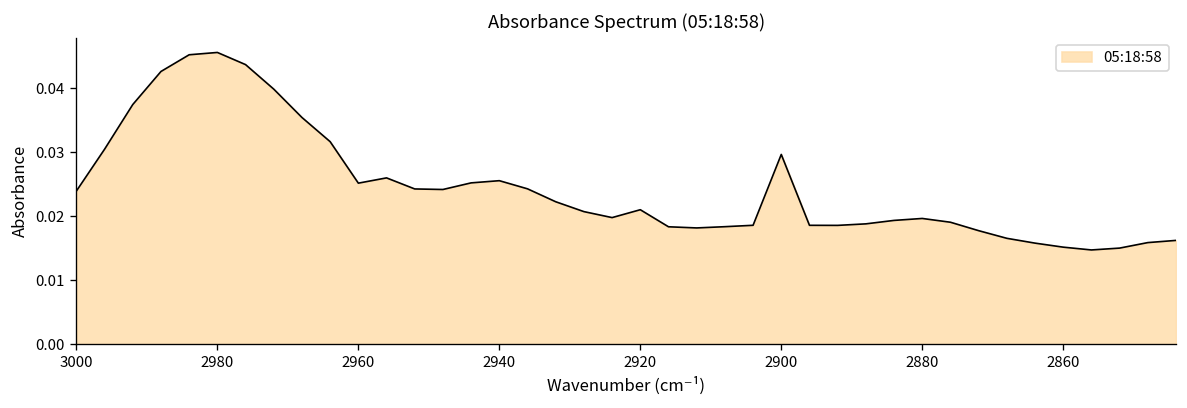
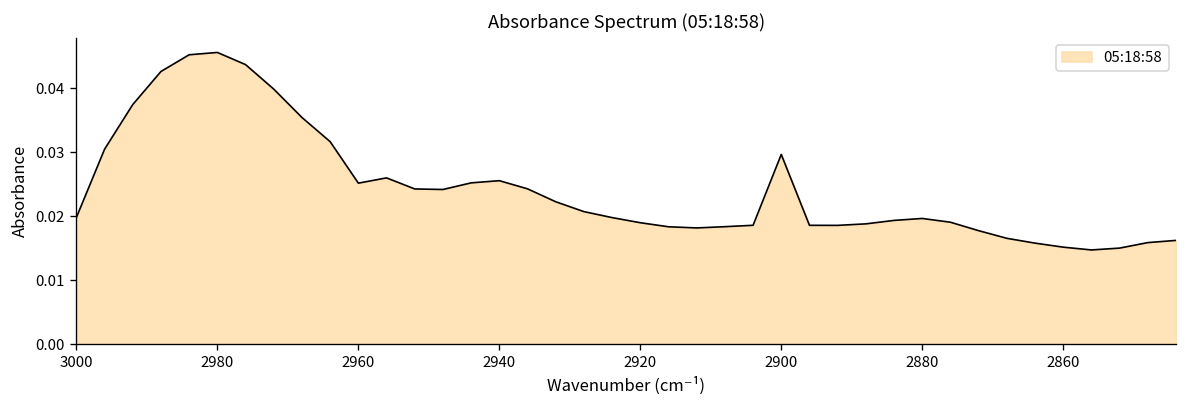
  {
-   "3000": 0.024,
+   "3000": 0.020,
    "2980": 0.046,
    "2960": 0.025,
    "2940": 0.026,
-   "2920": 0.021,
+   "2920": 0.019,
    "2900": 0.030,
    "2880": 0.020,
    "2860": 0.015
  }
